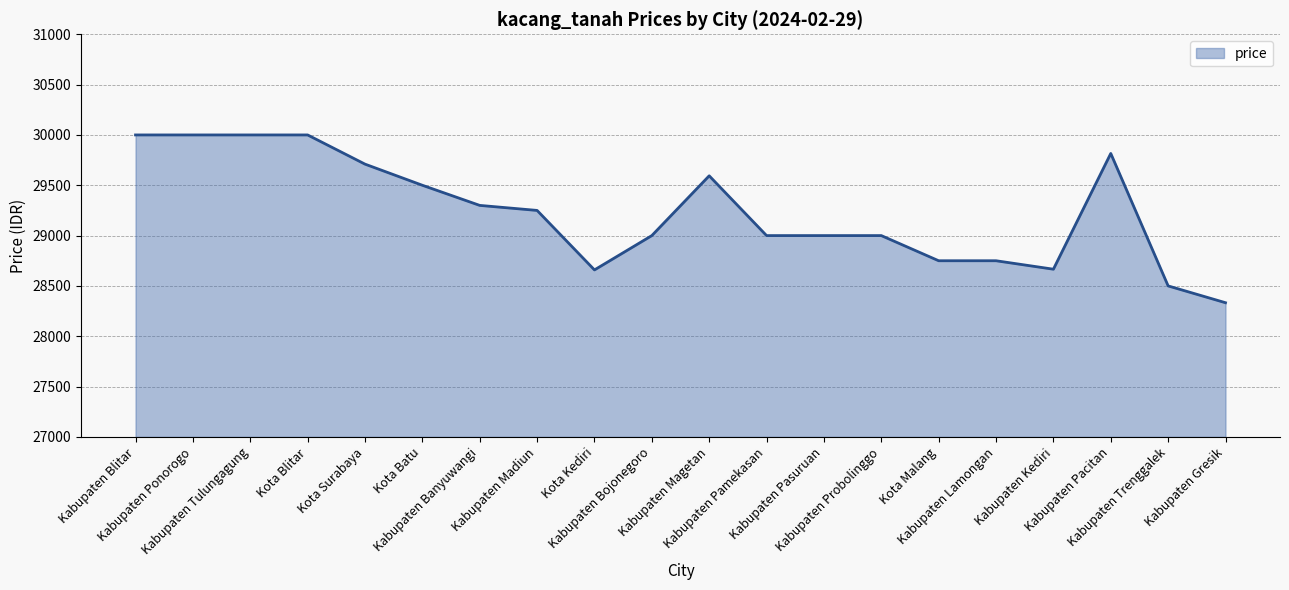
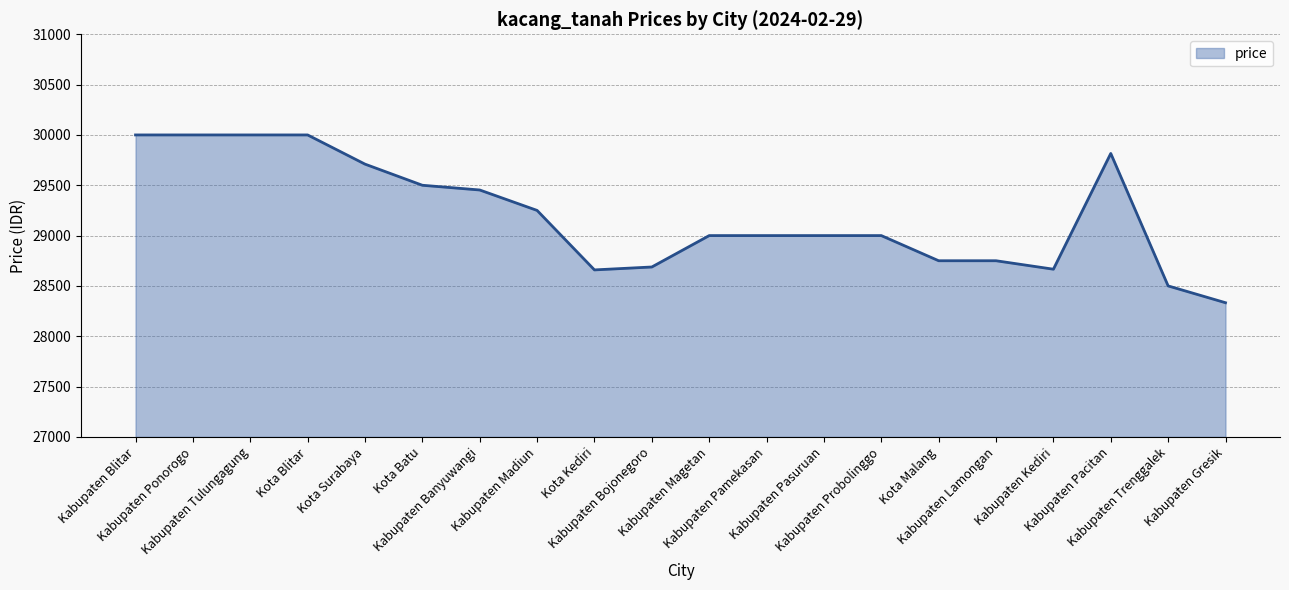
  {
    "Kabupaten Blitar": 30000,
    "Kabupaten Ponorogo": 30000,
    "Kabupaten Tulungagung": 30000,
    "Kota Blitar": 30000,
    "Kota Surabaya": 29710,
    "Kota Batu": 29500,
-   "Kabupaten Banyuwangi": 29300,
+   "Kabupaten Banyuwangi": 29450,
    "Kabupaten Madiun": 29250,
    "Kota Kediri": 28660,
-   "Kabupaten Bojonegoro": 29000,
-   "Kabupaten Magetan": 29590,
+   "Kabupaten Bojonegoro": 28690,
+   "Kabupaten Magetan": 29000,
    "Kabupaten Pamekasan": 29000,
    "Kabupaten Pasuruan": 29000,
    "Kabupaten Probolinggo": 29000,
    "Kota Malang": 28750,
    "Kabupaten Lamongan": 28750,
    "Kabupaten Kediri": 28670,
    "Kabupaten Pacitan": 29820,
    "Kabupaten Trenggalek": 28500,
    "Kabupaten Gresik": 28330
  }
